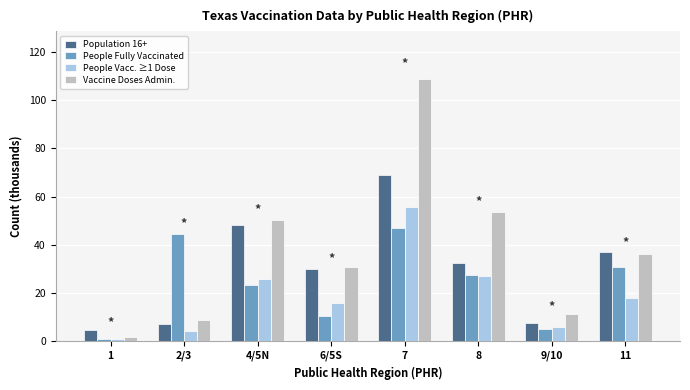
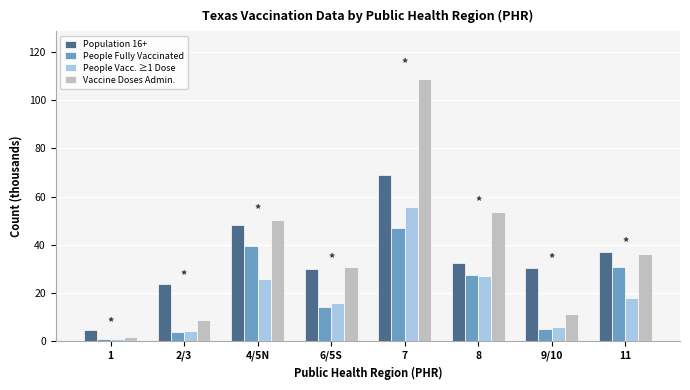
  {
    "Population 16+": {
      "1": 5,
-     "2/3": 7,
+     "2/3": 24,
      "4/5N": 48,
      "6/5S": 30,
      "7": 69,
      "8": 32,
-     "9/10": 8,
+     "9/10": 30,
      "11": 37
    },
    "People Fully Vaccinated": {
-     "2/3": 45,
-     "4/5N": 23,
-     "6/5S": 10,
+     "2/3": 4,
+     "4/5N": 39,
+     "6/5S": 14,
      "7": 47,
      "8": 27,
      "9/10": 5,
      "11": 31
    }
  }
